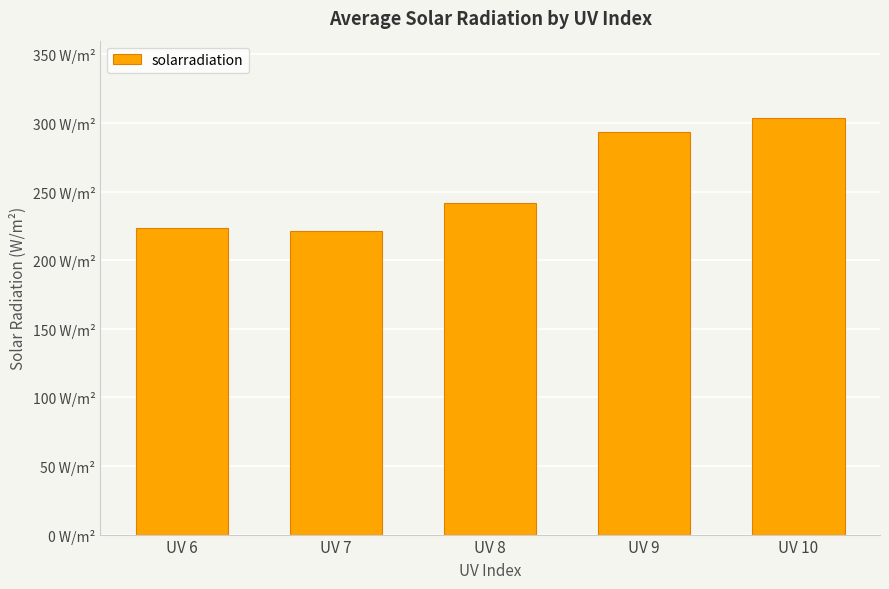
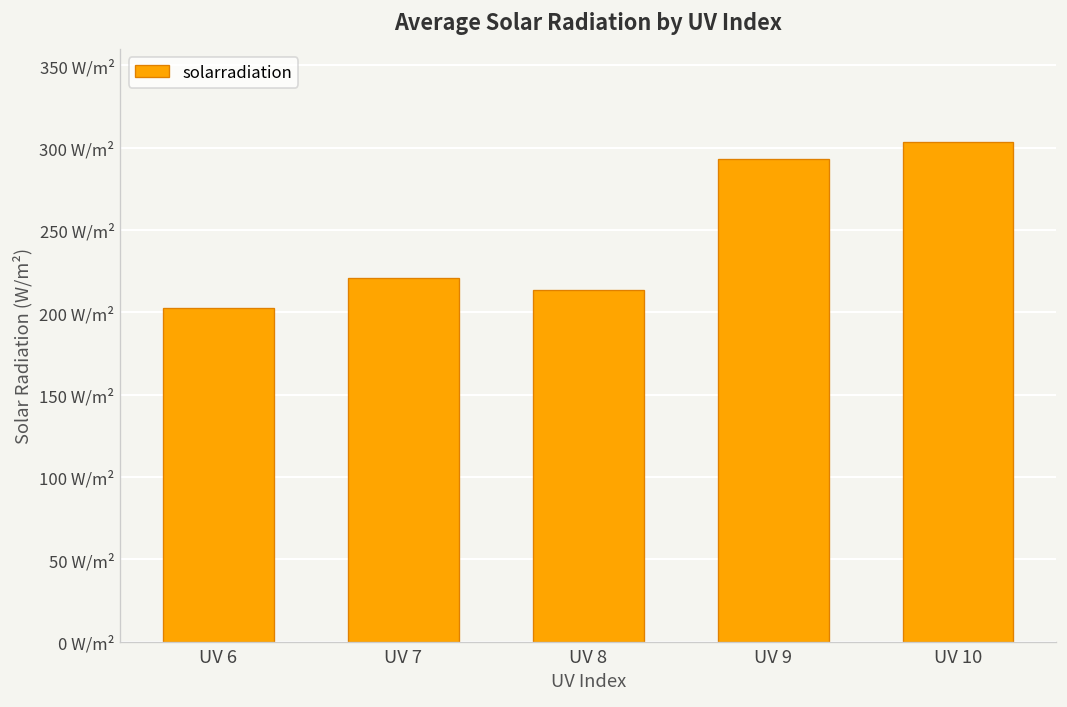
  {
-   "UV 6": "223 W/m²",
+   "UV 6": "203 W/m²",
    "UV 7": "221 W/m²",
-   "UV 8": "242 W/m²",
+   "UV 8": "214 W/m²",
    "UV 9": "293 W/m²",
    "UV 10": "304 W/m²"
  }
